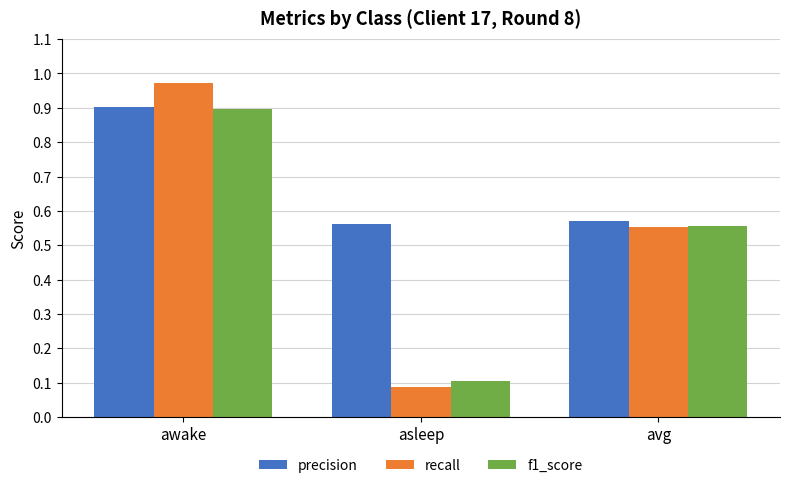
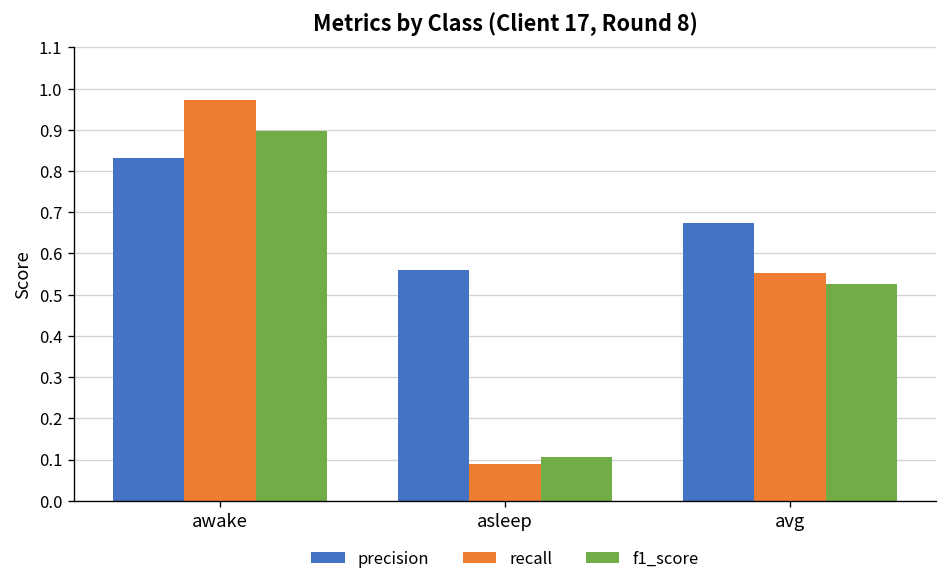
  {
    "precision": {
-     "awake": 0.90,
+     "awake": 0.83,
      "asleep": 0.56,
-     "avg": 0.57
+     "avg": 0.67
    },
    "recall": {
      "awake": 0.97,
      "asleep": 0.09,
      "avg": 0.55
    },
    "f1_score": {
      "awake": 0.90,
      "asleep": 0.11,
-     "avg": 0.55
+     "avg": 0.52
    }
  }
